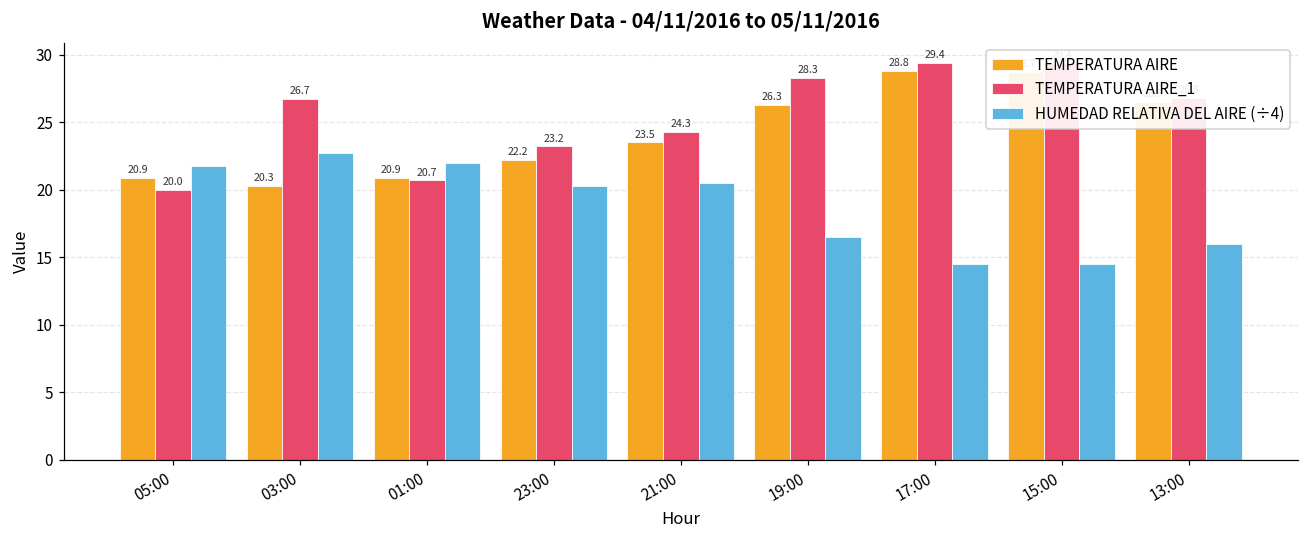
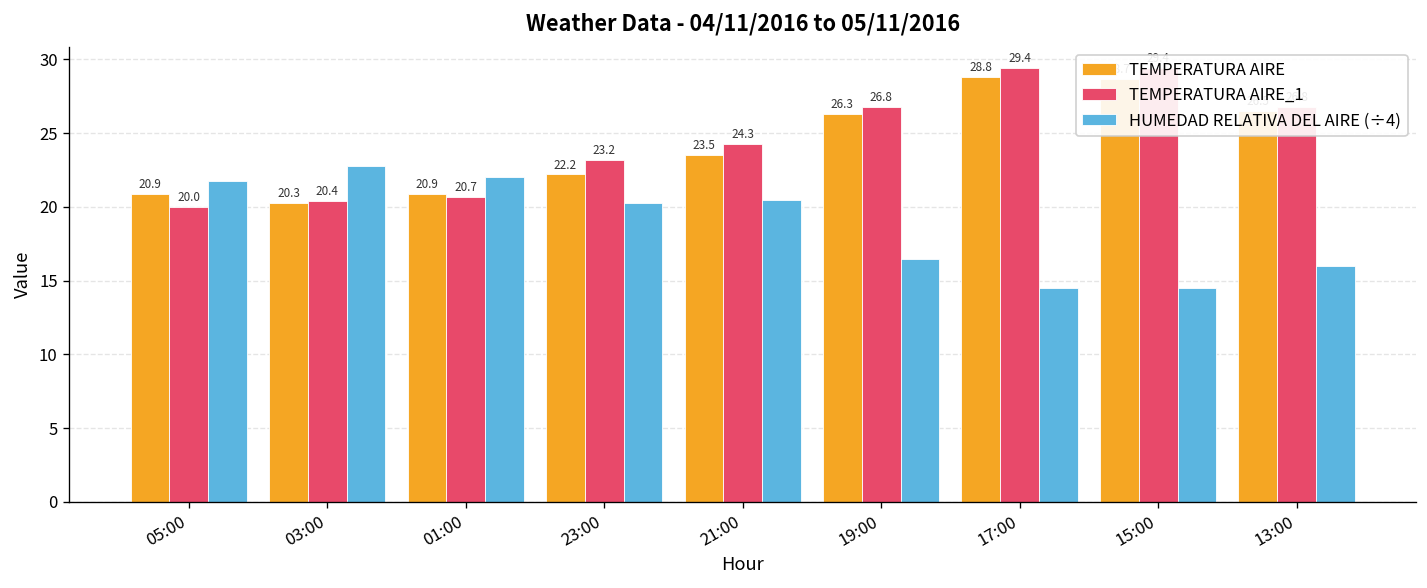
  {
    "TEMPERATURA AIRE": {
      "05:00": 20.9,
      "03:00": 20.3,
      "01:00": 20.9,
      "23:00": 22.2,
      "21:00": 23.5,
      "19:00": 26.3,
      "17:00": 28.8
    },
    "TEMPERATURA AIRE_1": {
      "05:00": 20.0,
-     "03:00": 26.7,
+     "03:00": 20.4,
      "01:00": 20.7,
      "23:00": 23.2,
      "21:00": 24.3,
-     "19:00": 28.3,
+     "19:00": 26.8,
      "17:00": 29.4
    },
    "HUMEDAD RELATIVA DEL AIRE (÷4)": {
      "05:00": 21.8,
      "03:00": 22.8,
      "01:00": 22.0,
      "23:00": 20.3,
      "21:00": 20.5,
      "19:00": 16.5,
      "17:00": 14.5,
      "15:00": 14.5,
      "13:00": 16.0
    }
  }
